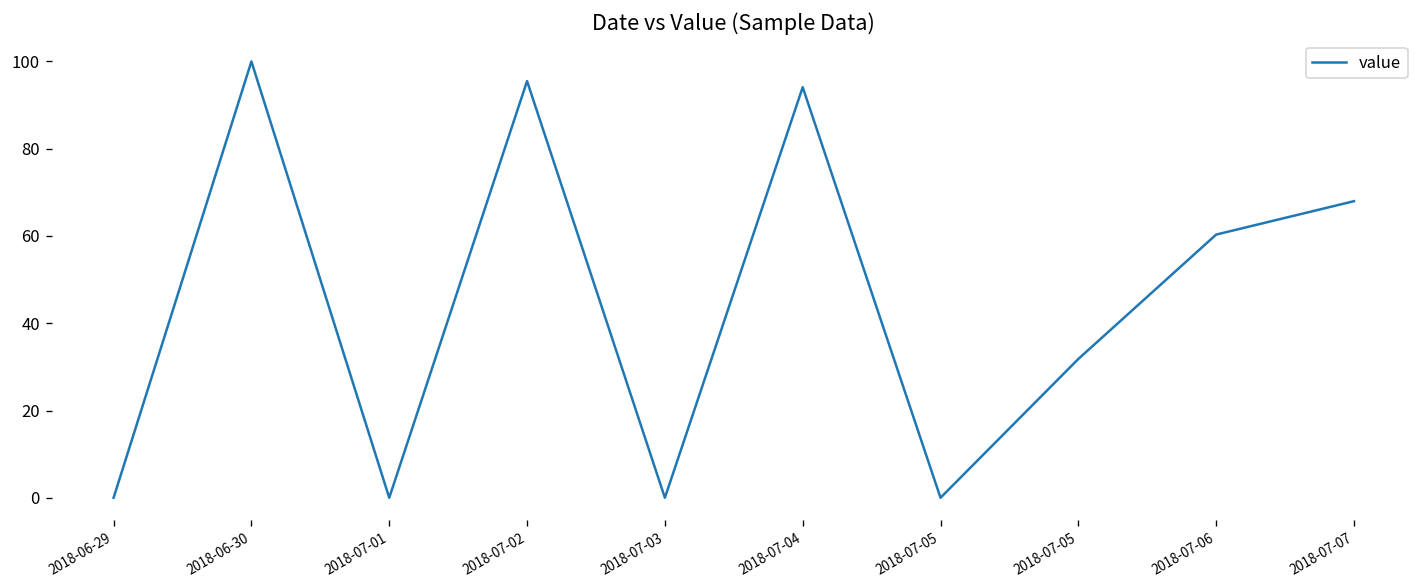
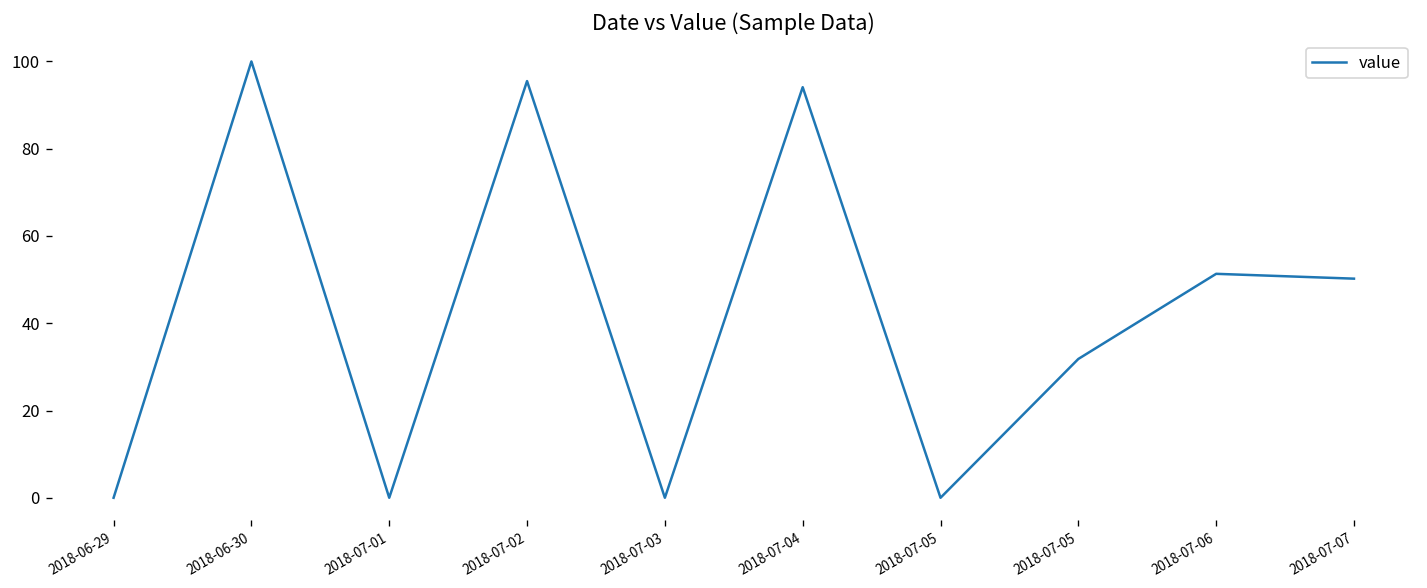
  {
    "2018-06-29": 0,
    "2018-06-30": 100,
    "2018-07-01": 0,
    "2018-07-02": 96,
    "2018-07-03": 0,
    "2018-07-04": 94,
-   "2018-07-06": 60,
-   "2018-07-07": 68
+   "2018-07-06": 51,
+   "2018-07-07": 50
  }
